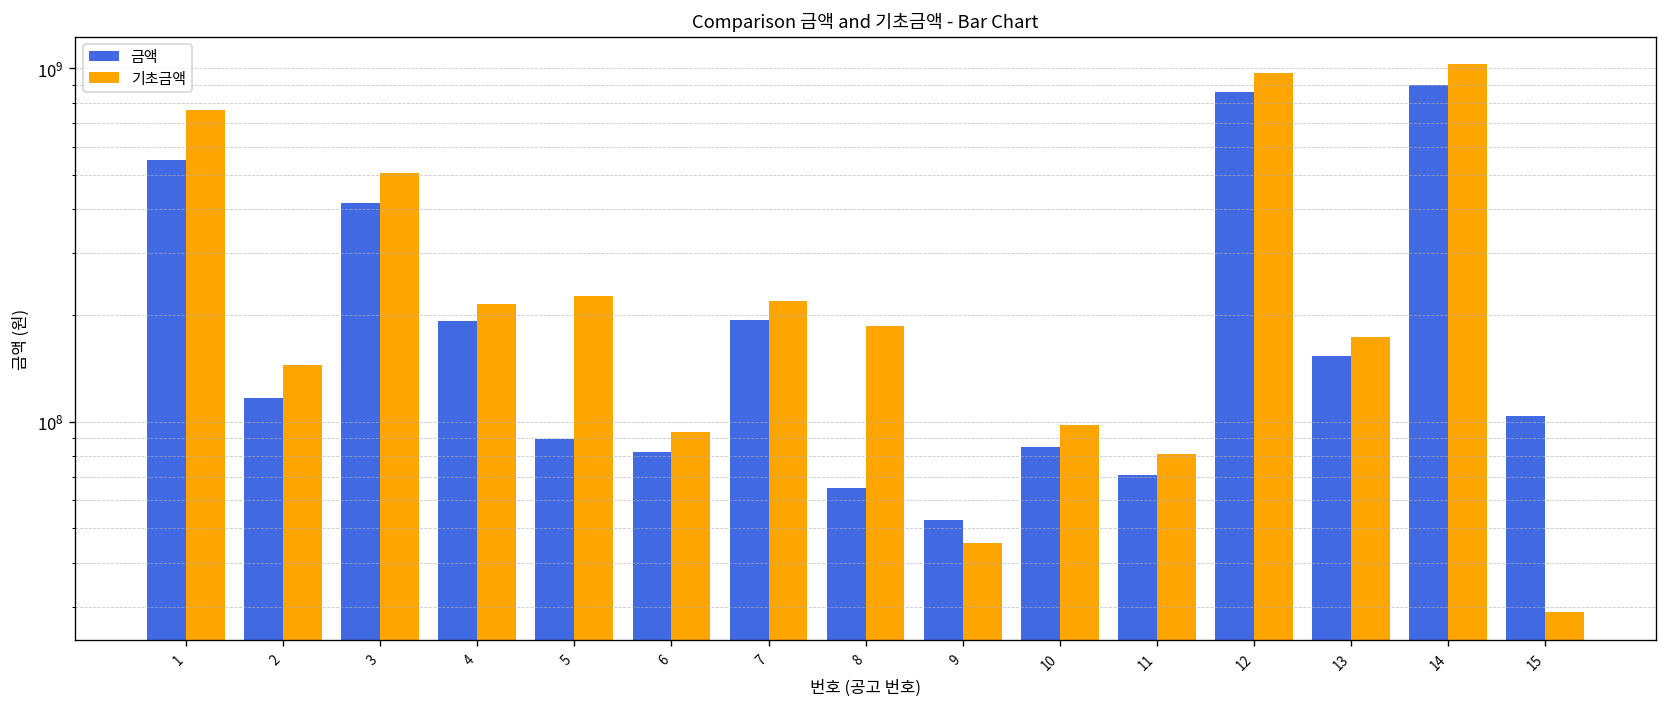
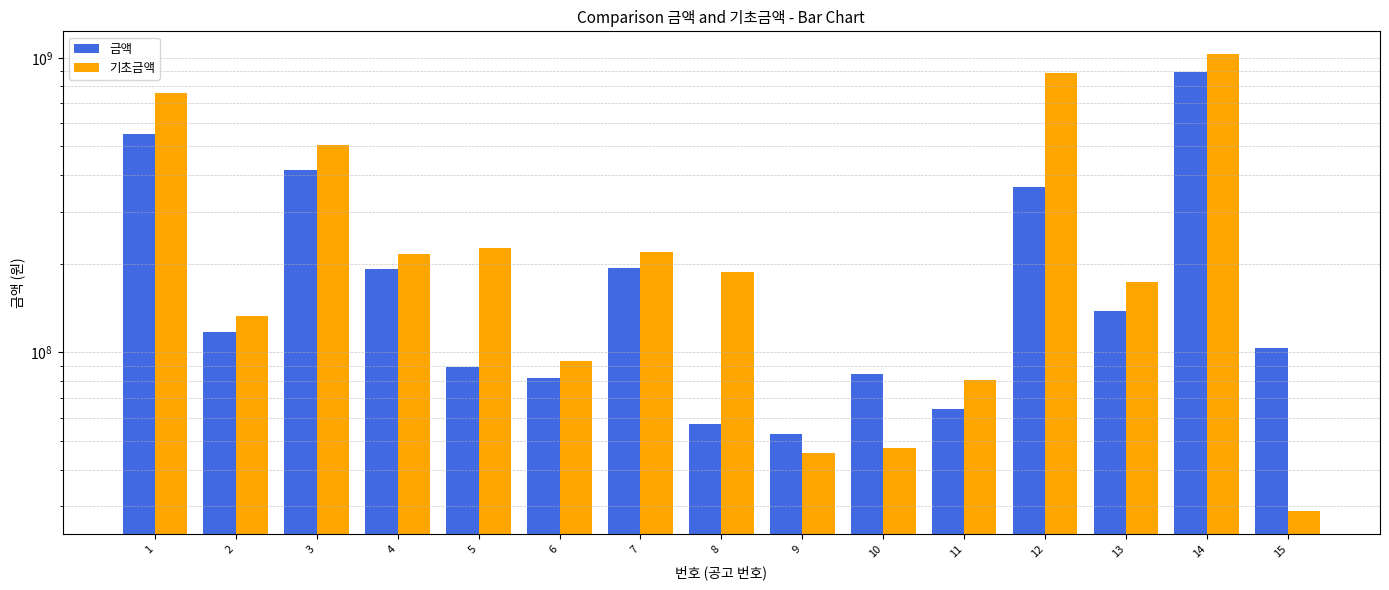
  {
    "금액": {
      "1": 550000000,
      "2": 117000000,
      "3": 420000000,
      "4": 190000000,
      "5": 89000000,
      "6": 82000000,
      "7": 190000000,
-     "8": 65000000,
+     "8": 57000000,
      "9": 53000000,
      "10": 85000000,
-     "11": 71000000,
-     "12": 860000000,
-     "13": 150000000,
+     "11": 64000000,
+     "12": 360000000,
+     "13": 140000000,
      "14": 900000000,
      "15": 104000000
    },
    "기초금액": {
      "1": 760000000,
-     "2": 140000000,
+     "2": 130000000,
      "3": 510000000,
      "4": 220000000,
      "5": 230000000,
      "6": 93000000,
      "7": 220000000,
      "8": 190000000,
      "9": 45000000,
-     "10": 98000000,
+     "10": 47000000,
      "11": 81000000,
-     "12": 970000000,
+     "12": 890000000,
      "13": 170000000,
      "14": 1030000000,
      "15": 29000000
    }
  }
